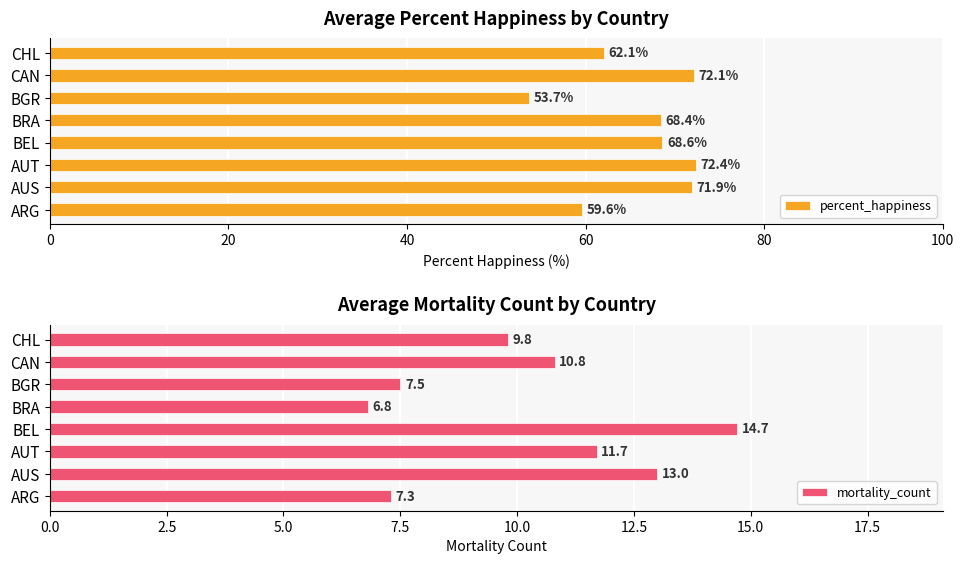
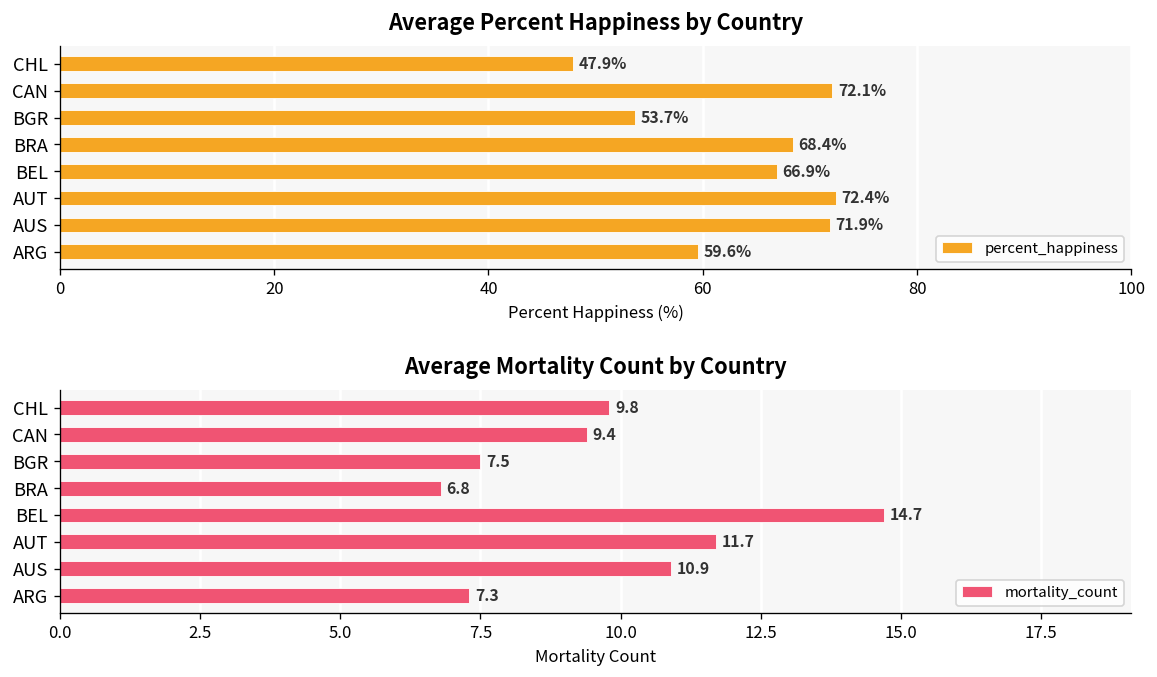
  {
    "Average Percent Happiness by Country": {
-     "CHL": "62.1%",
+     "CHL": "47.9%",
      "CAN": "72.1%",
      "BGR": "53.7%",
      "BRA": "68.4%",
-     "BEL": "68.6%",
+     "BEL": "66.9%",
      "AUT": "72.4%",
      "AUS": "71.9%",
      "ARG": "59.6%"
    },
    "Average Mortality Count by Country": {
      "CHL": "9.8",
-     "CAN": "10.8",
+     "CAN": "9.4",
      "BGR": "7.5",
      "BRA": "6.8",
      "BEL": "14.7",
      "AUT": "11.7",
-     "AUS": "13.0",
+     "AUS": "10.9",
      "ARG": "7.3"
    }
  }
